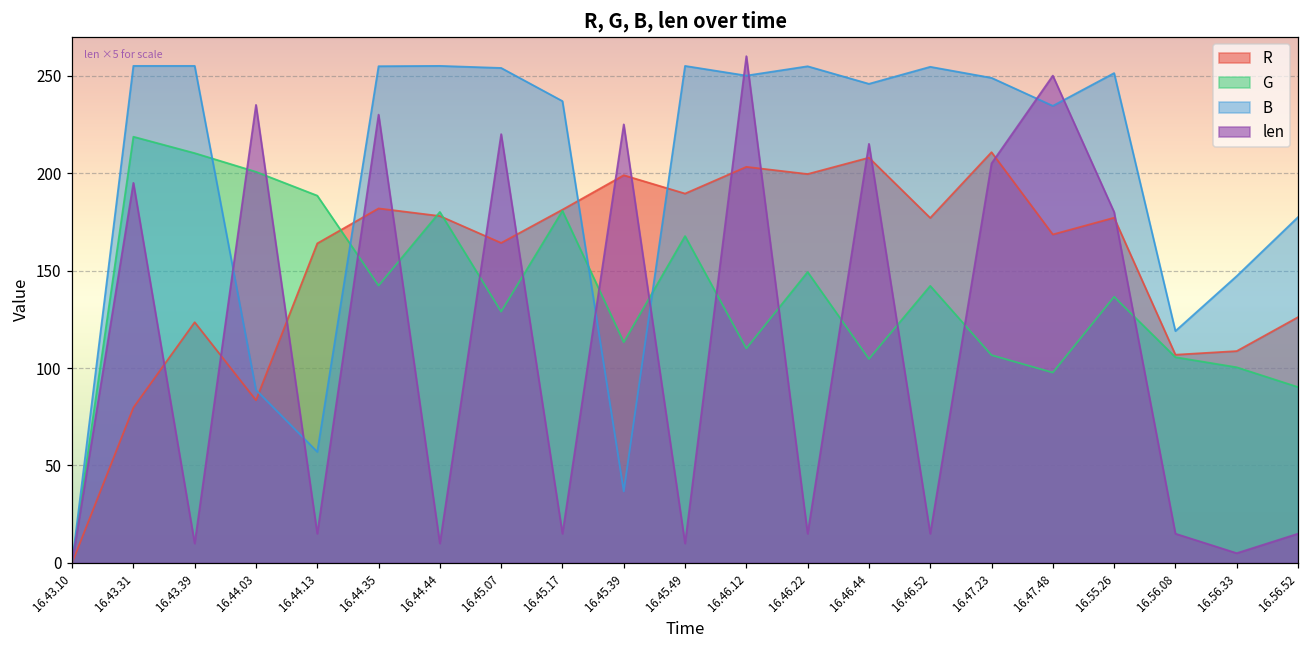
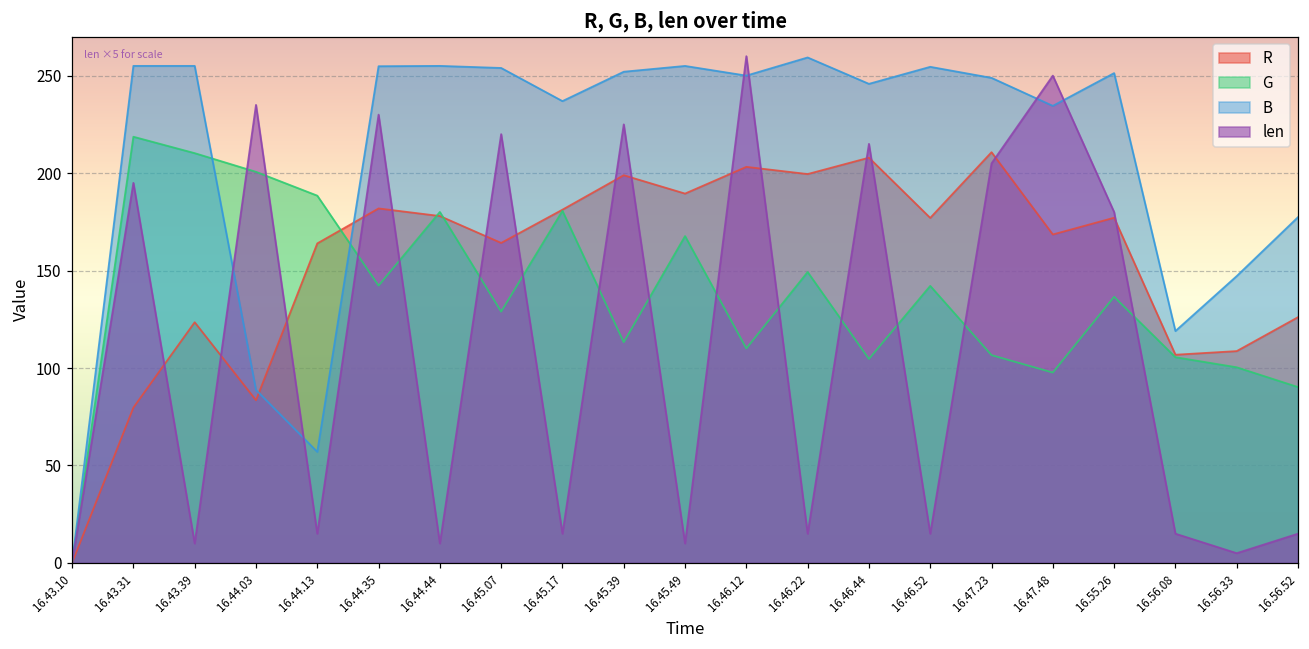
  {
    "R": {
      "16.43.31": 80,
      "16.43.39": 123,
      "16.44.03": 83,
      "16.44.13": 164,
      "16.44.35": 182,
      "16.44.44": 178,
      "16.45.07": 164,
      "16.45.39": 199,
      "16.45.49": 189,
      "16.46.12": 203,
      "16.46.22": 200,
      "16.46.44": 208,
      "16.46.52": 177,
      "16.47.23": 211,
      "16.47.48": 169,
      "16.55.26": 177,
      "16.56.33": 109,
      "16.56.52": 126
    },
    "G": {
      "16.43.31": 219,
      "16.43.39": 210,
      "16.44.03": 201,
      "16.44.13": 188,
      "16.44.35": 142,
      "16.44.44": 180,
      "16.45.07": 129,
      "16.45.39": 113,
      "16.45.49": 168,
      "16.46.12": 110,
      "16.46.22": 149,
      "16.46.44": 105,
      "16.46.52": 142,
      "16.47.23": 107,
      "16.47.48": 98,
      "16.55.26": 137,
      "16.56.33": 100,
      "16.56.52": 90
    },
    "B": {
      "16.43.39": 255,
      "16.44.03": 89,
      "16.44.13": 57,
      "16.44.35": 255,
      "16.44.44": 255,
      "16.45.07": 254,
      "16.45.17": 237,
-     "16.45.39": 37,
+     "16.45.39": 252,
      "16.45.49": 255,
      "16.46.12": 250,
-     "16.46.22": 255,
+     "16.46.22": 259,
      "16.46.44": 246,
      "16.46.52": 255,
      "16.47.23": 249,
      "16.47.48": 234,
      "16.55.26": 251,
      "16.56.08": 119,
      "16.56.33": 147,
      "16.56.52": 177
    },
    "len": {
      "16.43.31": 195,
      "16.43.39": 10,
      "16.44.03": 235,
      "16.44.13": 15,
      "16.44.35": 230,
      "16.44.44": 10,
      "16.45.07": 220,
      "16.45.17": 15,
      "16.45.39": 225,
      "16.45.49": 10,
      "16.46.12": 260,
      "16.46.22": 15,
      "16.46.44": 215,
      "16.46.52": 15,
      "16.47.23": 205,
      "16.47.48": 250,
      "16.55.26": 180,
      "16.56.08": 15,
      "16.56.33": 5,
      "16.56.52": 15
    }
  }
